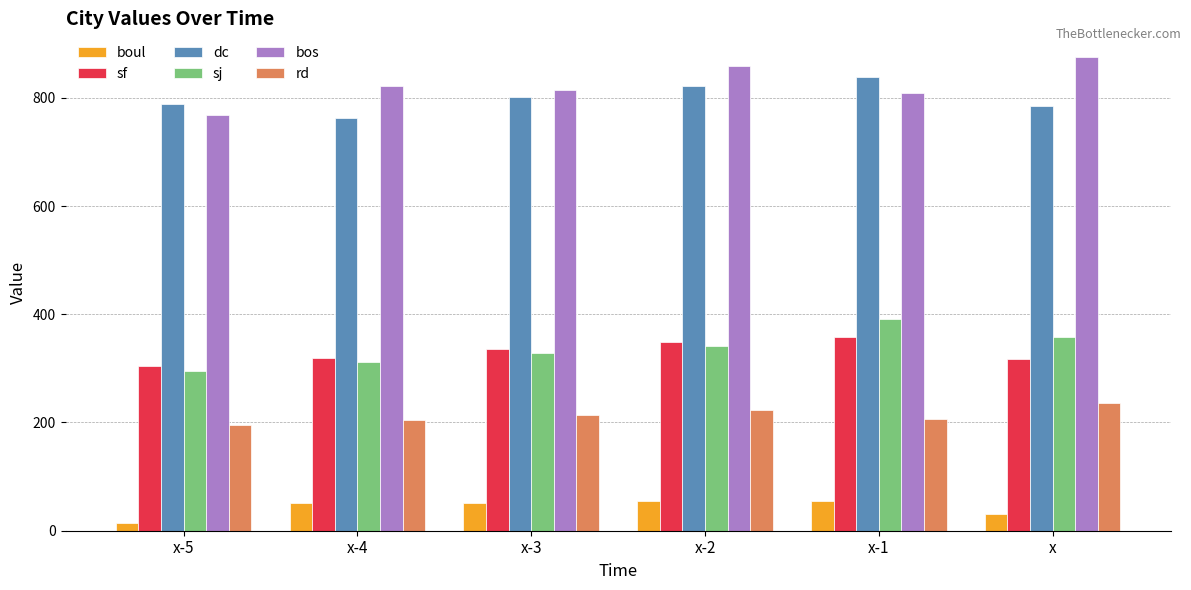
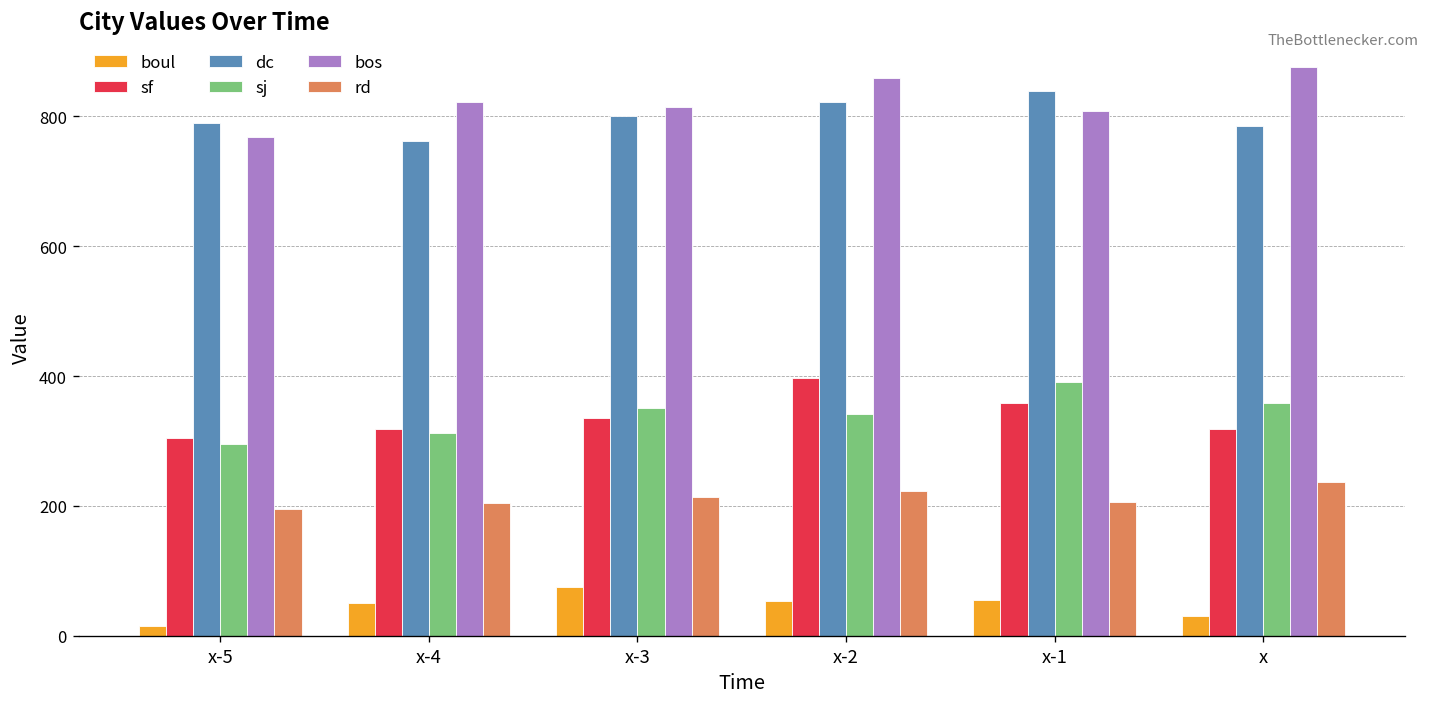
  {
    "boul": {
      "x-5": 10,
      "x-4": 50,
-     "x-3": 50,
+     "x-3": 80,
      "x-2": 50,
      "x-1": 60,
      "x": 30
    },
    "sf": {
      "x-5": 300,
      "x-4": 320,
      "x-3": 340,
-     "x-2": 350,
+     "x-2": 400,
      "x-1": 360,
      "x": 320
    },
    "dc": {
      "x-5": 790,
      "x-4": 760,
      "x-3": 800,
      "x-2": 820,
      "x-1": 840,
      "x": 790
    },
    "sj": {
      "x-5": 290,
      "x-4": 310,
-     "x-3": 330,
+     "x-3": 350,
      "x-2": 340,
      "x-1": 390,
      "x": 360
    },
    "bos": {
      "x-5": 770,
      "x-4": 820,
      "x-3": 810,
      "x-2": 860,
      "x-1": 810,
      "x": 880
    },
    "rd": {
      "x-5": 200,
      "x-4": 200,
      "x-3": 210,
      "x-2": 220,
      "x-1": 210,
      "x": 240
    }
  }
